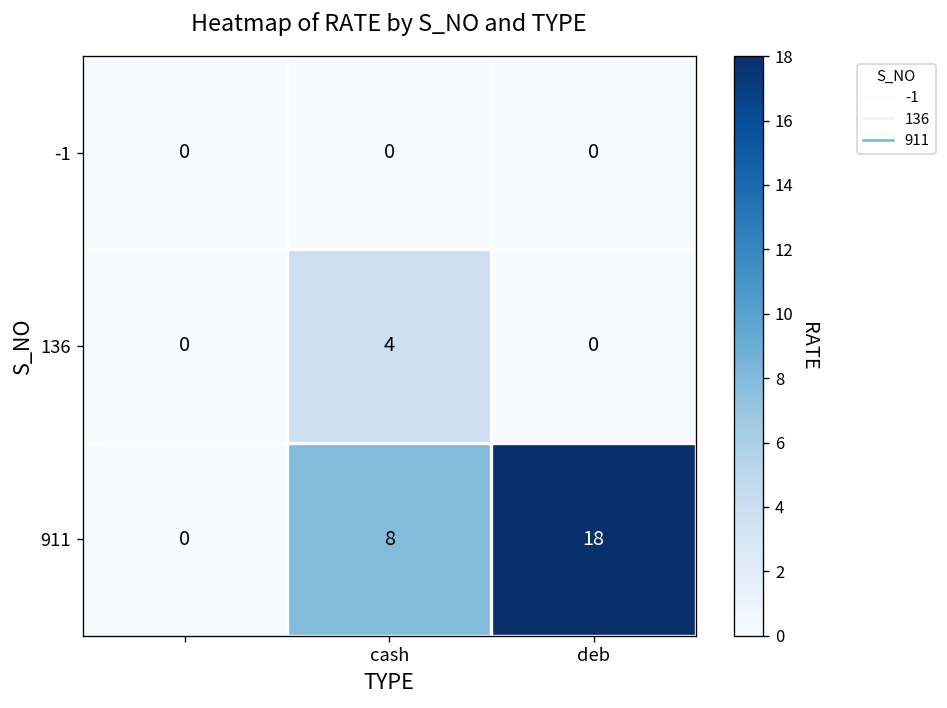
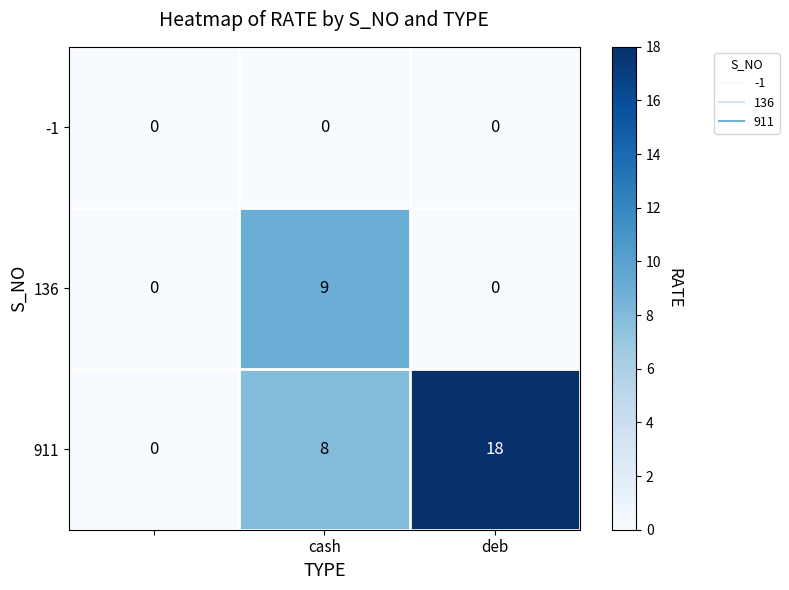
  {
    "-1": {
      "cash": 0,
      "deb": 0
    },
    "136": {
-     "cash": 4,
+     "cash": 9,
      "deb": 0
    },
    "911": {
      "cash": 8,
      "deb": 18
    }
  }
